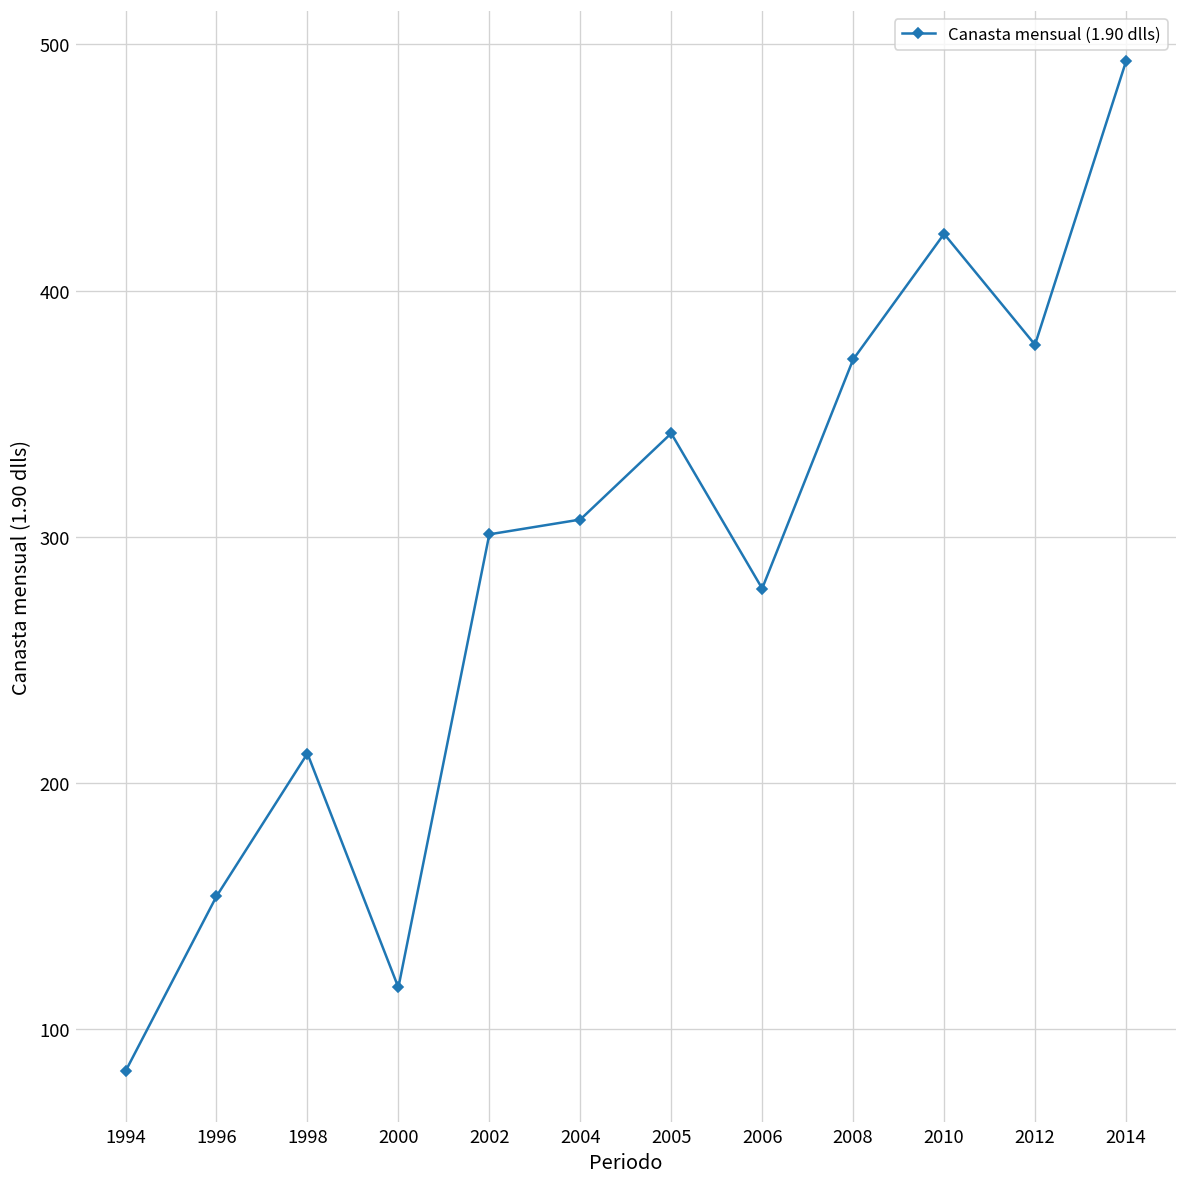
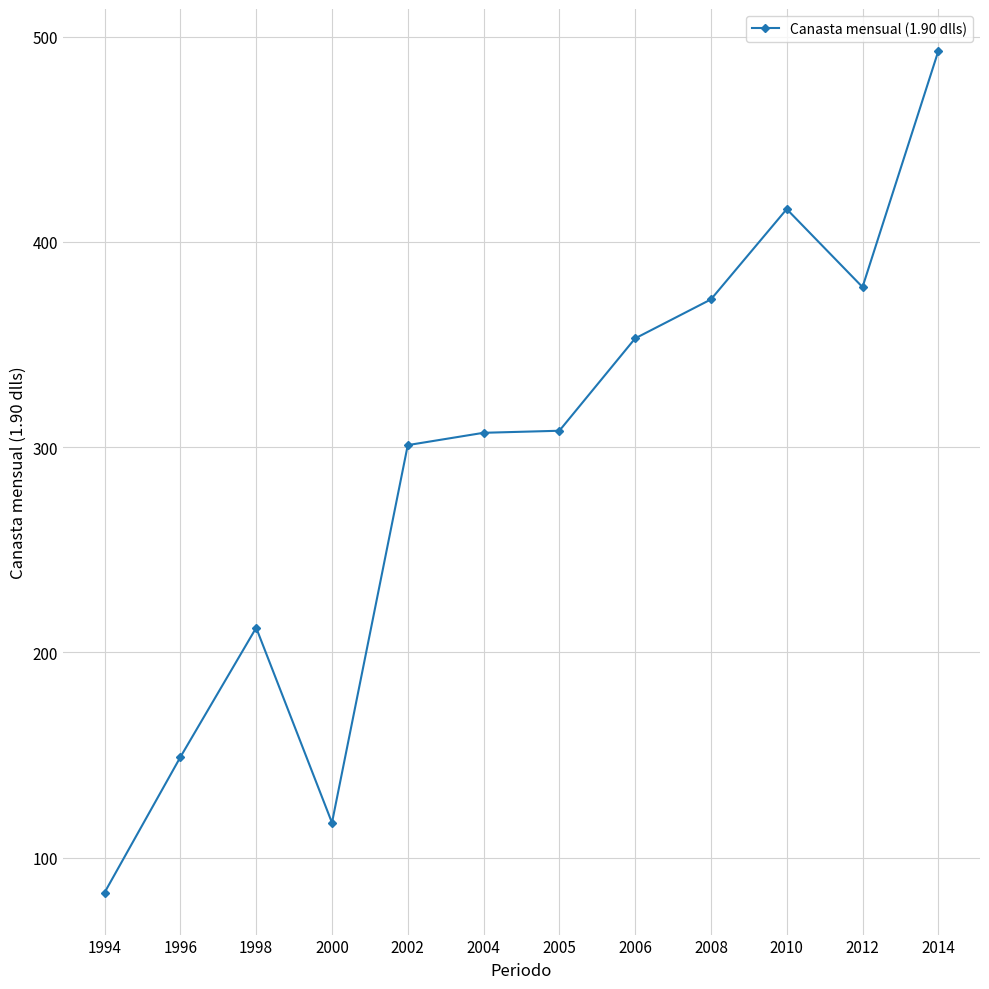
  {
    "1994": 83,
-   "1996": 154,
+   "1996": 149,
    "1998": 212,
    "2000": 117,
    "2002": 301,
    "2004": 307,
-   "2005": 342,
-   "2006": 279,
+   "2005": 308,
+   "2006": 353,
    "2008": 372,
-   "2010": 423,
+   "2010": 416,
    "2012": 378,
    "2014": 493
  }
